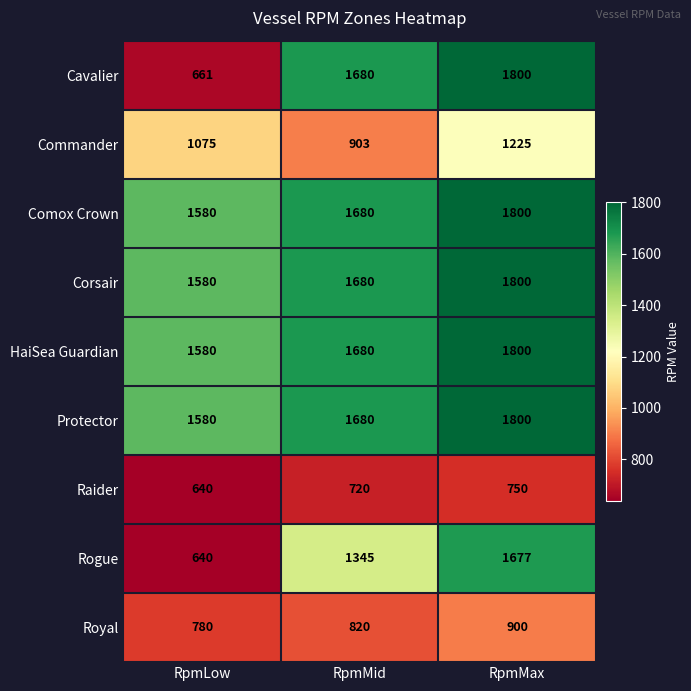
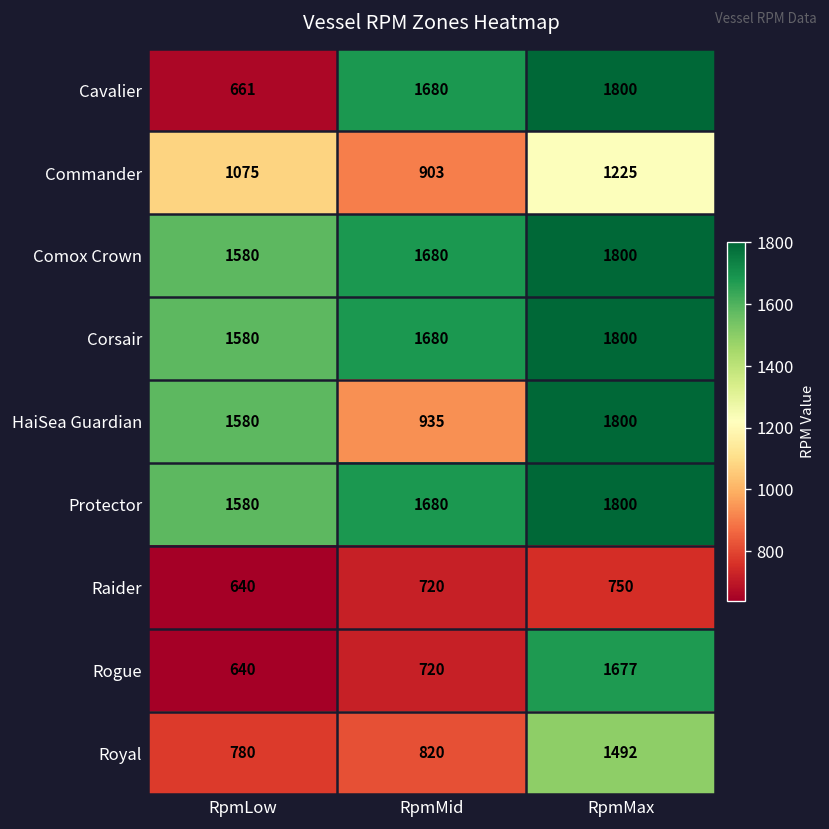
  {
    "Cavalier": {
      "RpmLow": 661,
      "RpmMid": 1680,
      "RpmMax": 1800
    },
    "Commander": {
      "RpmLow": 1075,
      "RpmMid": 903,
      "RpmMax": 1225
    },
    "Comox Crown": {
      "RpmLow": 1580,
      "RpmMid": 1680,
      "RpmMax": 1800
    },
    "Corsair": {
      "RpmLow": 1580,
      "RpmMid": 1680,
      "RpmMax": 1800
    },
    "HaiSea Guardian": {
      "RpmLow": 1580,
-     "RpmMid": 1680,
+     "RpmMid": 935,
      "RpmMax": 1800
    },
    "Protector": {
      "RpmLow": 1580,
      "RpmMid": 1680,
      "RpmMax": 1800
    },
    "Raider": {
      "RpmLow": 640,
      "RpmMid": 720,
      "RpmMax": 750
    },
    "Rogue": {
      "RpmLow": 640,
-     "RpmMid": 1345,
+     "RpmMid": 720,
      "RpmMax": 1677
    },
    "Royal": {
      "RpmLow": 780,
      "RpmMid": 820,
-     "RpmMax": 900
+     "RpmMax": 1492
    }
  }
